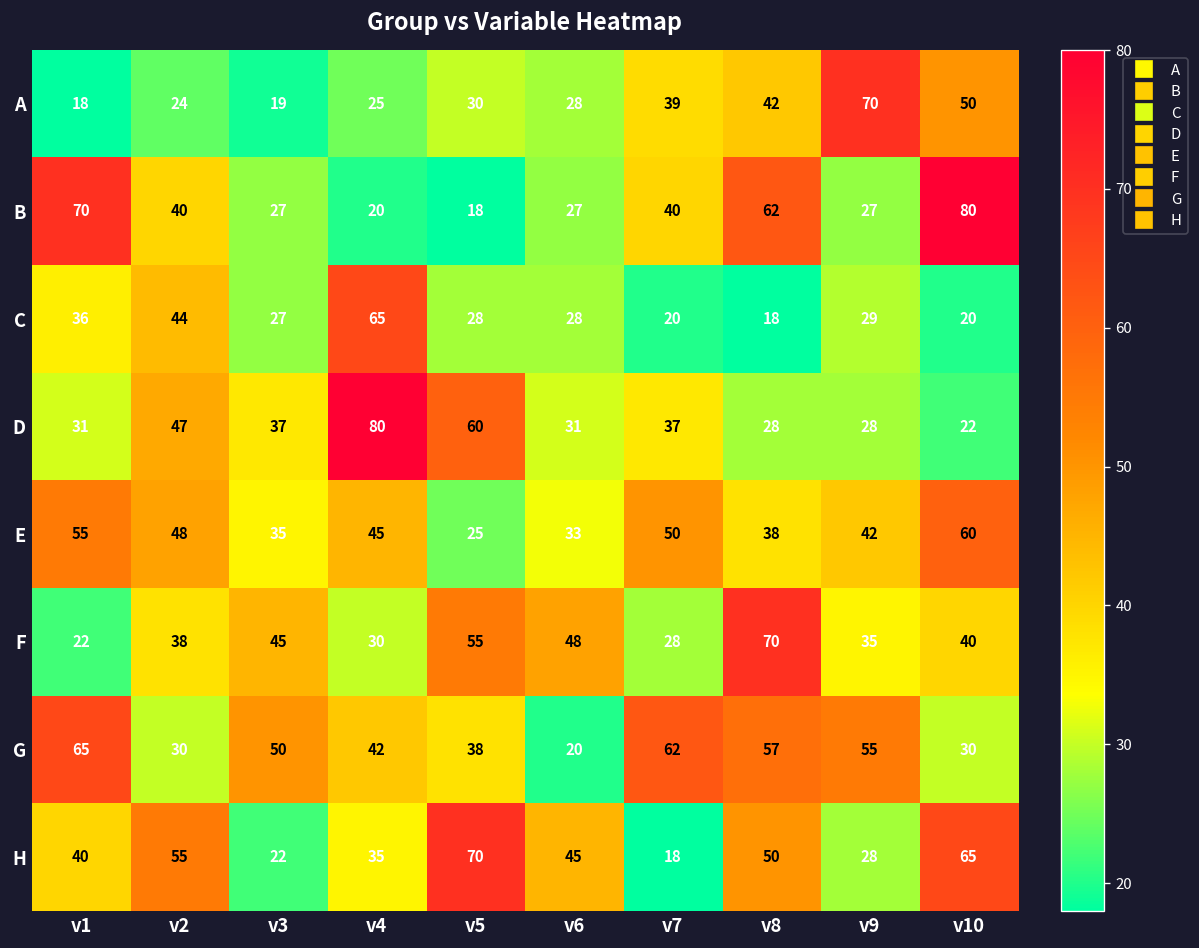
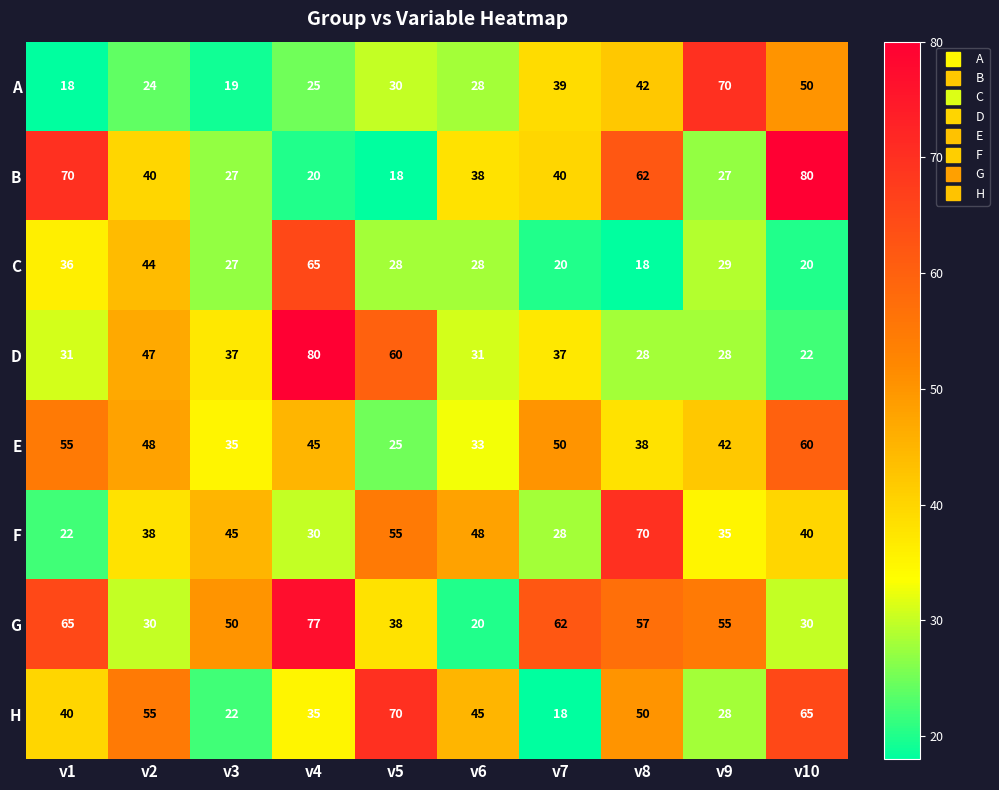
  {
    "A": {
      "v1": 18,
      "v2": 24,
      "v3": 19,
      "v4": 25,
      "v5": 30,
      "v6": 28,
      "v7": 39,
      "v8": 42,
      "v9": 70,
      "v10": 50
    },
    "B": {
      "v1": 70,
      "v2": 40,
      "v3": 27,
      "v4": 20,
      "v5": 18,
-     "v6": 27,
+     "v6": 38,
      "v7": 40,
      "v8": 62,
      "v9": 27,
      "v10": 80
    },
    "C": {
      "v1": 36,
      "v2": 44,
      "v3": 27,
      "v4": 65,
      "v5": 28,
      "v6": 28,
      "v7": 20,
      "v8": 18,
      "v9": 29,
      "v10": 20
    },
    "D": {
      "v1": 31,
      "v2": 47,
      "v3": 37,
      "v4": 80,
      "v5": 60,
      "v6": 31,
      "v7": 37,
      "v8": 28,
      "v9": 28,
      "v10": 22
    },
    "E": {
      "v1": 55,
      "v2": 48,
      "v3": 35,
      "v4": 45,
      "v5": 25,
      "v6": 33,
      "v7": 50,
      "v8": 38,
      "v9": 42,
      "v10": 60
    },
    "F": {
      "v1": 22,
      "v2": 38,
      "v3": 45,
      "v4": 30,
      "v5": 55,
      "v6": 48,
      "v7": 28,
      "v8": 70,
      "v9": 35,
      "v10": 40
    },
    "G": {
      "v1": 65,
      "v2": 30,
      "v3": 50,
-     "v4": 42,
+     "v4": 77,
      "v5": 38,
      "v6": 20,
      "v7": 62,
      "v8": 57,
      "v9": 55,
      "v10": 30
    },
    "H": {
      "v1": 40,
      "v2": 55,
      "v3": 22,
      "v4": 35,
      "v5": 70,
      "v6": 45,
      "v7": 18,
      "v8": 50,
      "v9": 28,
      "v10": 65
    }
  }
